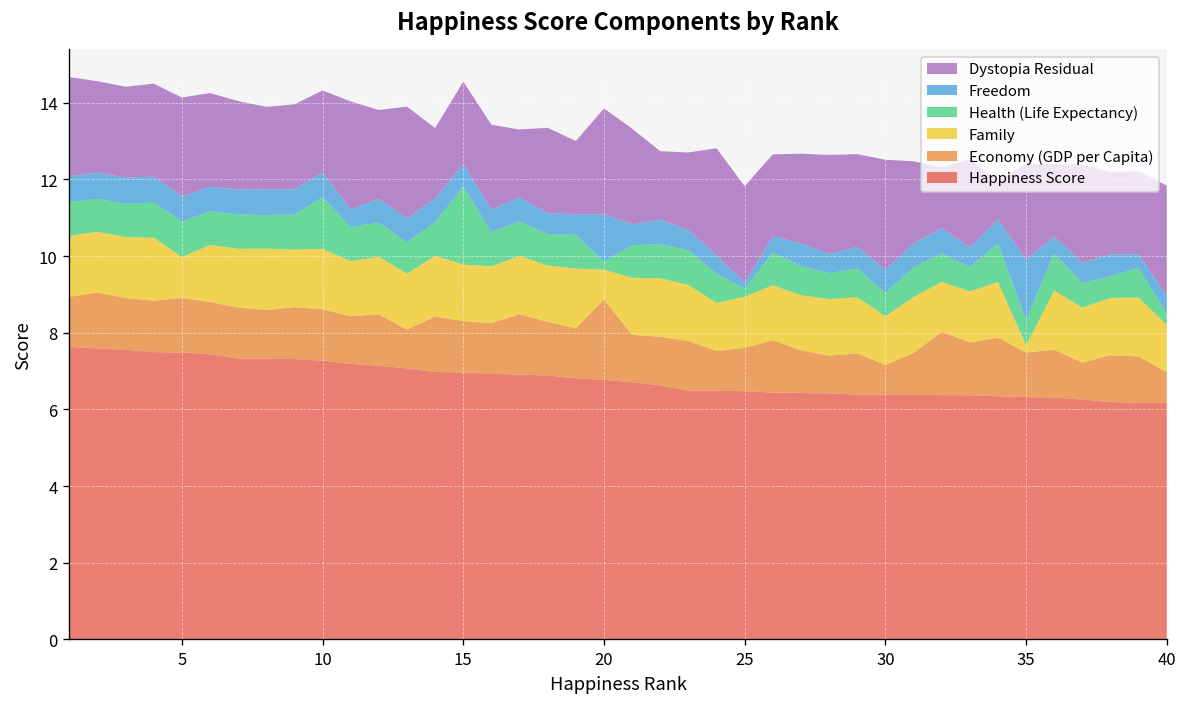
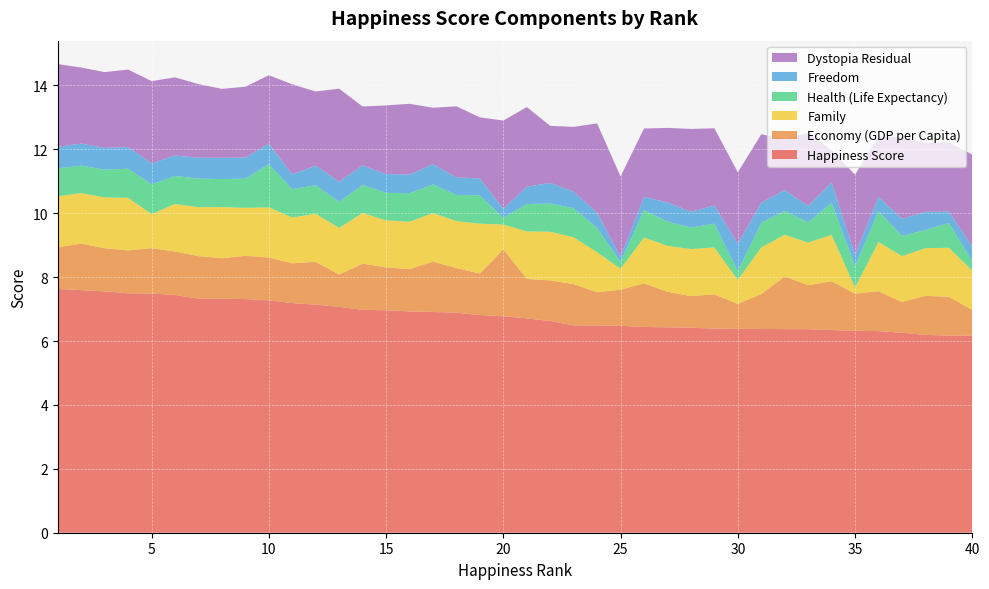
  {
    "Family": {
      "5": 1.1,
      "10": 1.6,
      "15": 1.5,
      "20": 0.8,
-     "25": 1.3,
-     "30": 1.3,
+     "25": 0.7,
+     "30": 0.8,
      "35": 0.2,
      "40": 1.2
    },
    "Health (Life Expectancy)": {
      "5": 0.9,
      "10": 1.3,
-     "15": 2.0,
+     "15": 0.9,
      "20": 0.2,
      "25": 0.2,
-     "30": 0.6,
+     "30": 0.3,
      "35": 0.7,
      "40": 0.3
    },
    "Freedom": {
      "5": 0.7,
      "10": 0.6,
      "15": 0.6,
-     "20": 1.2,
+     "20": 0.3,
      "25": 0.2,
-     "30": 0.6,
-     "35": 1.6,
+     "30": 0.9,
+     "35": 0.4,
      "40": 0.5
    },
    "Dystopia Residual": {
      "5": 2.6,
      "10": 2.1,
      "15": 2.2,
      "20": 2.8,
      "25": 2.5,
-     "30": 2.9,
+     "30": 2.2,
      "40": 2.9
    }
  }
